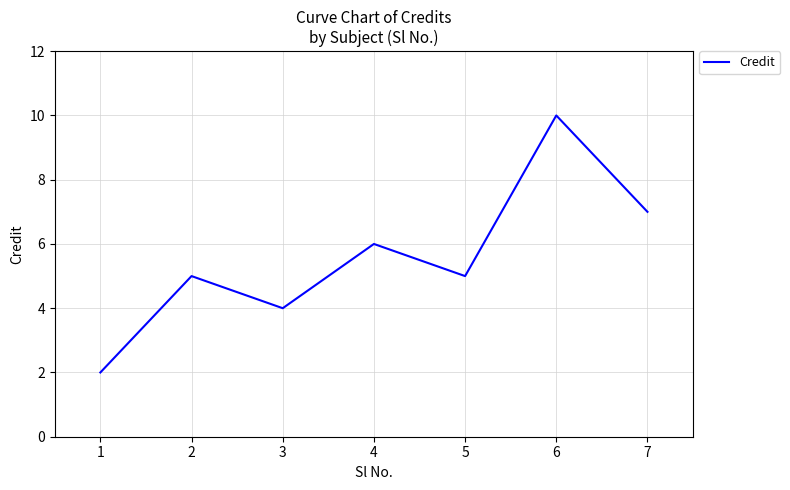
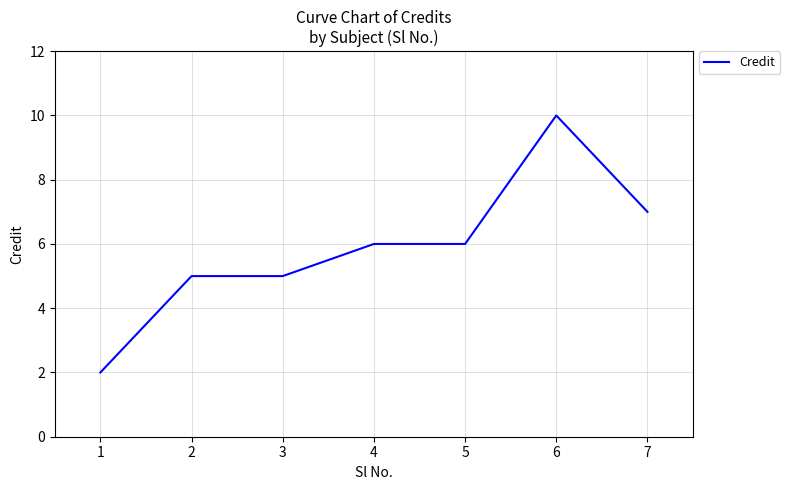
  {
    "1": 2,
    "2": 5,
-   "3": 4,
+   "3": 5,
    "4": 6,
-   "5": 5,
+   "5": 6,
    "6": 10,
    "7": 7
  }
